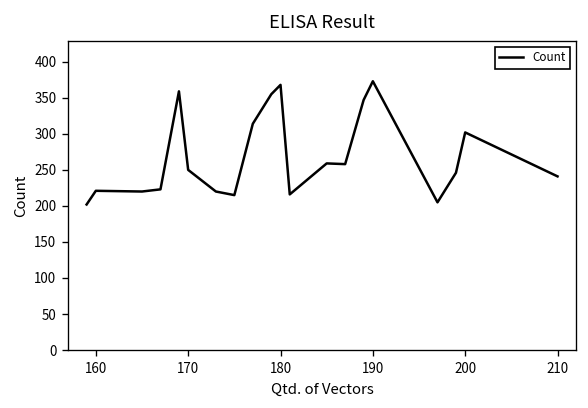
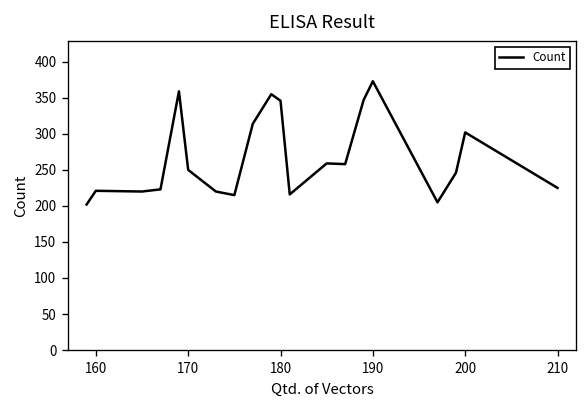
  {
    "160": 220,
    "170": 250,
-   "180": 370,
+   "180": 350,
    "190": 370,
    "200": 300,
-   "210": 240
+   "210": 230
  }
